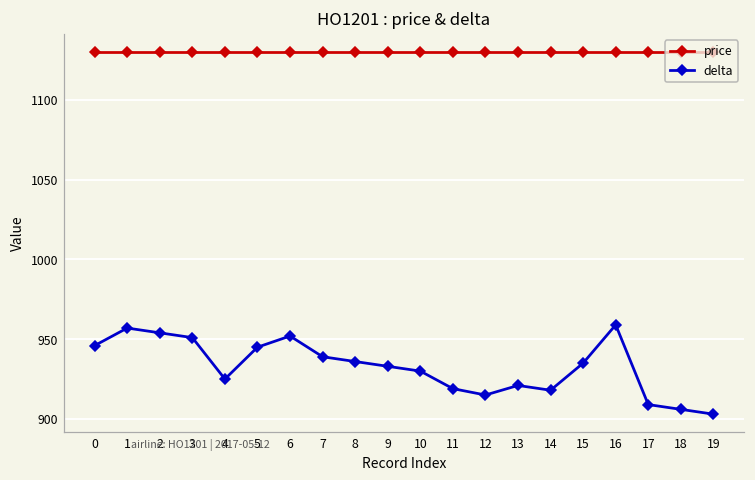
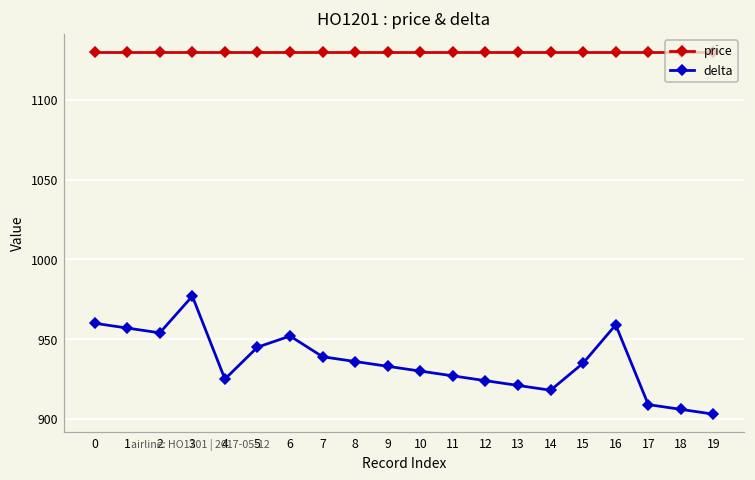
  {
    "price": {
      "0": 1130,
      "1": 1130,
      "2": 1130,
      "3": 1130,
      "4": 1130,
      "5": 1130,
      "6": 1130,
      "7": 1130,
      "8": 1130,
      "9": 1130,
      "10": 1130,
      "11": 1130,
      "12": 1130,
      "13": 1130,
      "14": 1130,
      "15": 1130,
      "16": 1130,
      "17": 1130
    },
    "delta": {
-     "0": 946,
+     "0": 960,
      "1": 957,
      "2": 954,
-     "3": 951,
+     "3": 977,
      "4": 925,
      "5": 945,
      "6": 952,
      "7": 939,
      "8": 936,
      "9": 933,
      "10": 930,
-     "11": 919,
-     "12": 915,
+     "11": 927,
+     "12": 924,
      "13": 921,
      "14": 918,
      "15": 935,
      "16": 959,
      "17": 909,
      "18": 906,
      "19": 903
    }
  }
